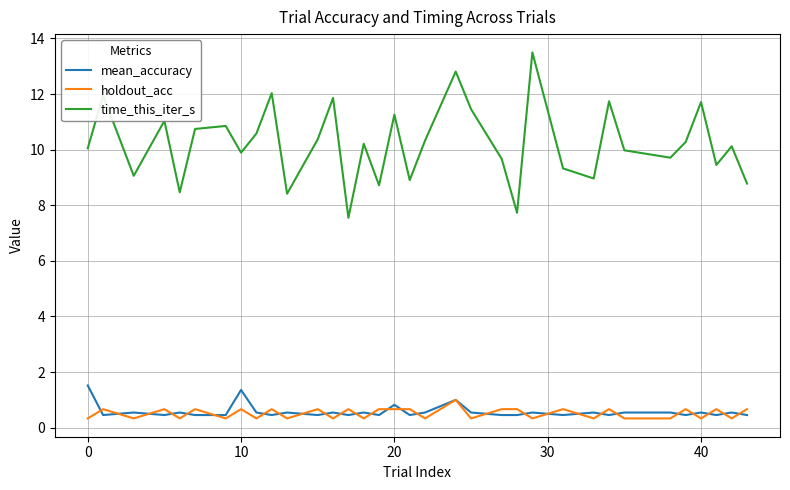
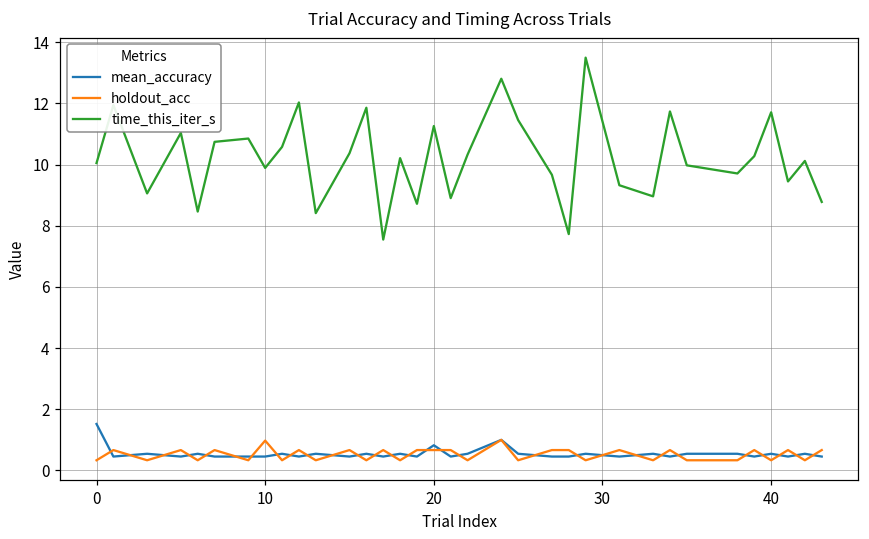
  {
    "mean_accuracy": {
      "0": 1.5,
-     "10": 1.4,
+     "10": 0.5,
      "20": 0.8,
      "40": 0.5
    },
    "holdout_acc": {
      "0": 0.3,
-     "10": 0.7,
+     "10": 1.0,
      "20": 0.7,
      "40": 0.3
    },
    "time_this_iter_s": {
      "0": 10.0,
      "10": 9.9,
      "20": 11.3,
      "40": 11.7
    }
  }
